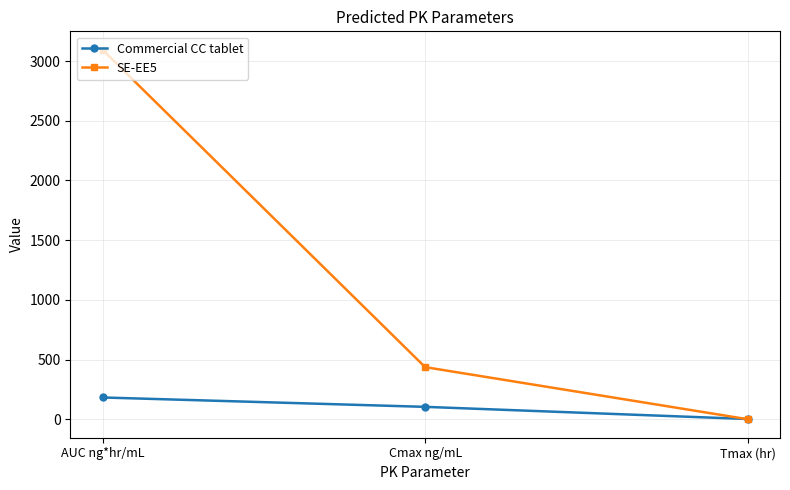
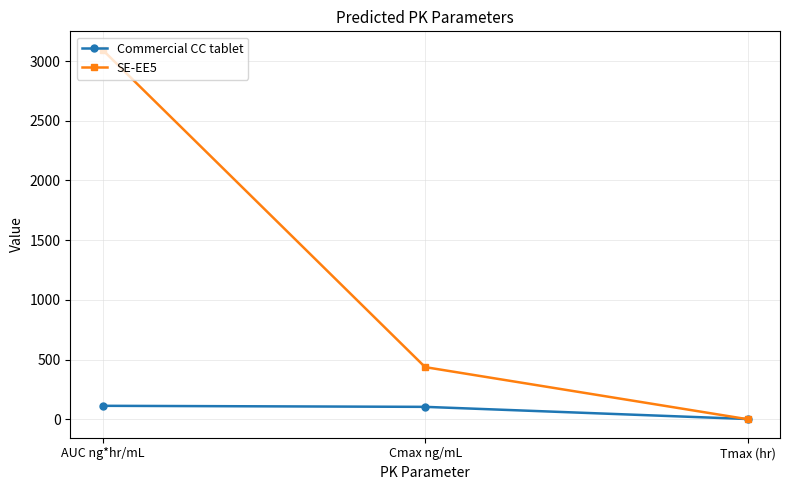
  {
    "Commercial CC tablet": {
-     "AUC ng*hr/mL": 180,
+     "AUC ng*hr/mL": 110,
      "Cmax ng/mL": 100
    },
    "SE-EE5": {
      "Cmax ng/mL": 440
    }
  }
